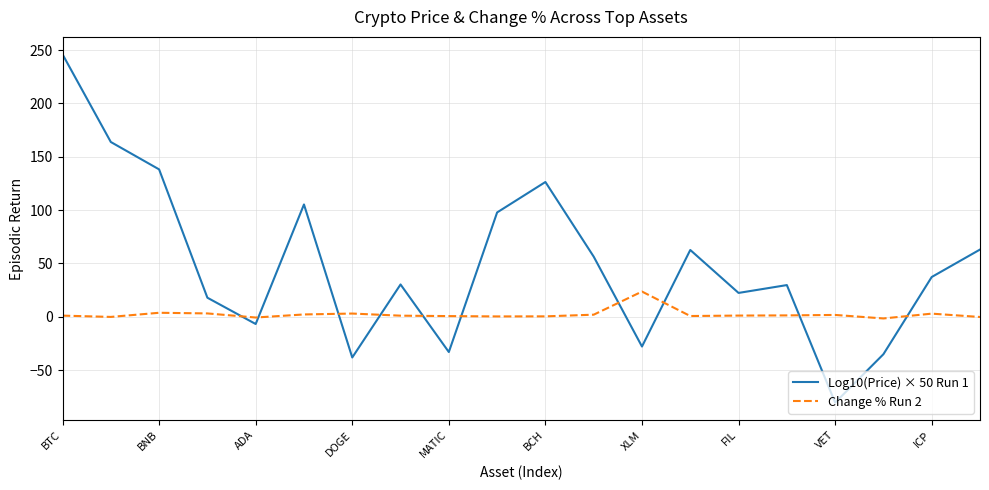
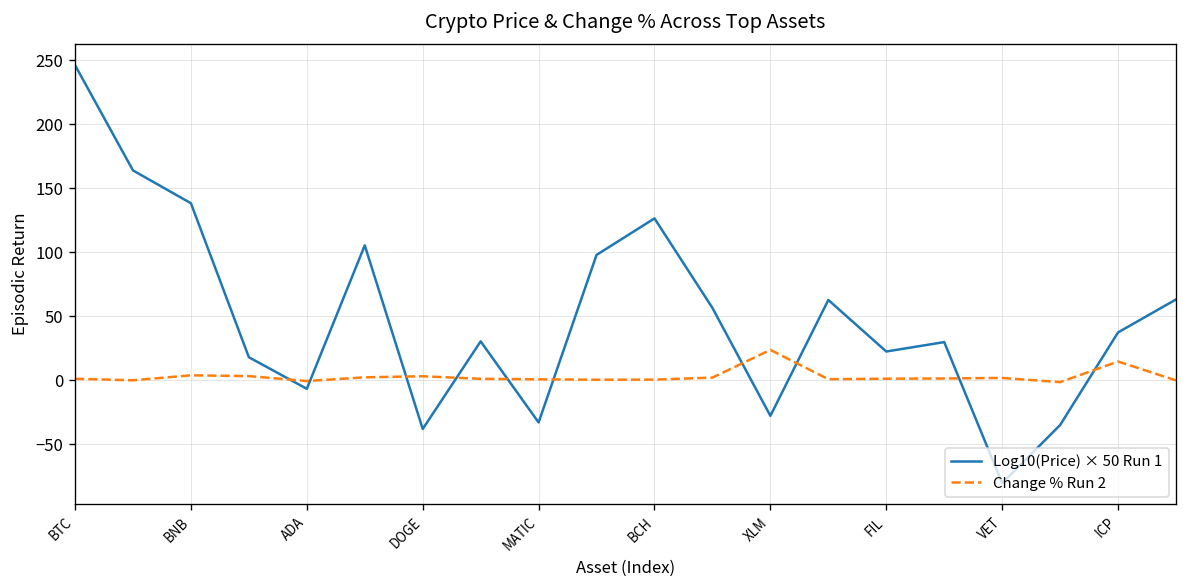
  {
    "Log10(Price) × 50 Run 1": {
      "BTC": 246,
      "BNB": 138,
      "ADA": -7,
      "DOGE": -38,
      "MATIC": -33,
      "BCH": 126,
      "XLM": -28,
      "FIL": 22,
      "ICP": 37
    },
    "Change % Run 2": {
      "BTC": 1,
      "BNB": 4,
      "ADA": -1,
      "DOGE": 3,
      "MATIC": 1,
      "BCH": 0,
      "XLM": 24,
      "FIL": 1,
      "VET": 2,
-     "ICP": 3
+     "ICP": 14
    }
  }
